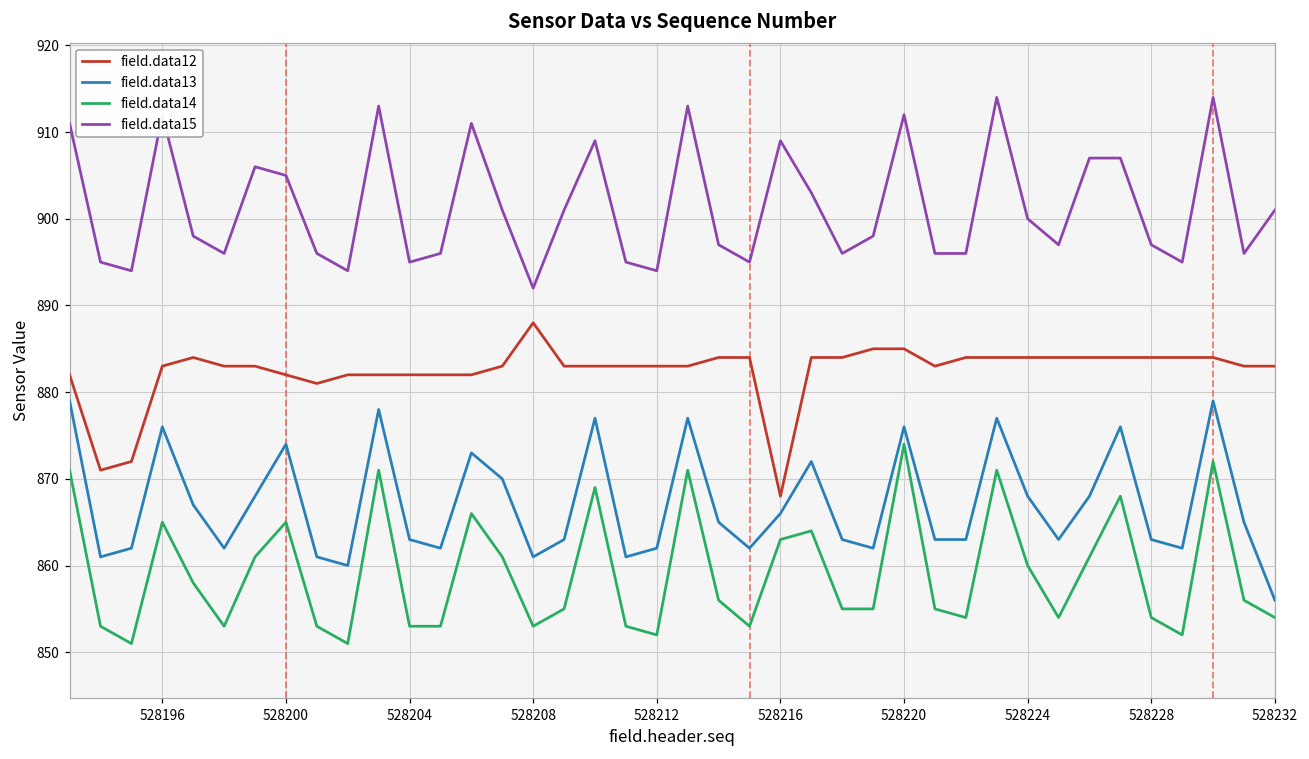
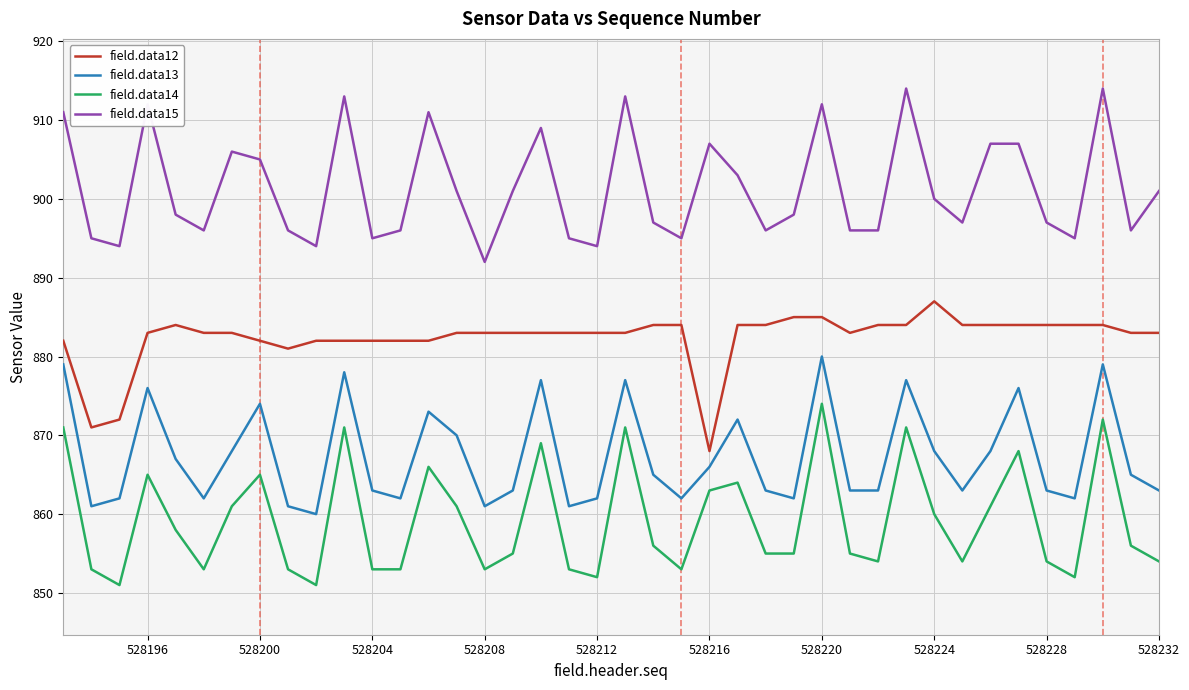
  {
    "field.data12": {
      "528196": 883,
      "528200": 882,
      "528204": 882,
-     "528208": 888,
+     "528208": 883,
      "528212": 883,
      "528216": 868,
      "528220": 885,
-     "528224": 884,
+     "528224": 887,
      "528228": 884,
      "528232": 883
    },
    "field.data13": {
      "528196": 876,
      "528200": 874,
      "528204": 863,
      "528208": 861,
      "528212": 862,
      "528216": 866,
-     "528220": 876,
+     "528220": 880,
      "528224": 868,
      "528228": 863,
-     "528232": 856
+     "528232": 863
    },
    "field.data14": {
      "528196": 865,
      "528200": 865,
      "528204": 853,
      "528208": 853,
      "528212": 852,
      "528216": 863,
      "528220": 874,
      "528224": 860,
      "528228": 854,
      "528232": 854
    },
    "field.data15": {
      "528200": 905,
      "528204": 895,
      "528208": 892,
      "528212": 894,
-     "528216": 909,
+     "528216": 907,
      "528220": 912,
      "528224": 900,
      "528228": 897,
      "528232": 901
    }
  }
